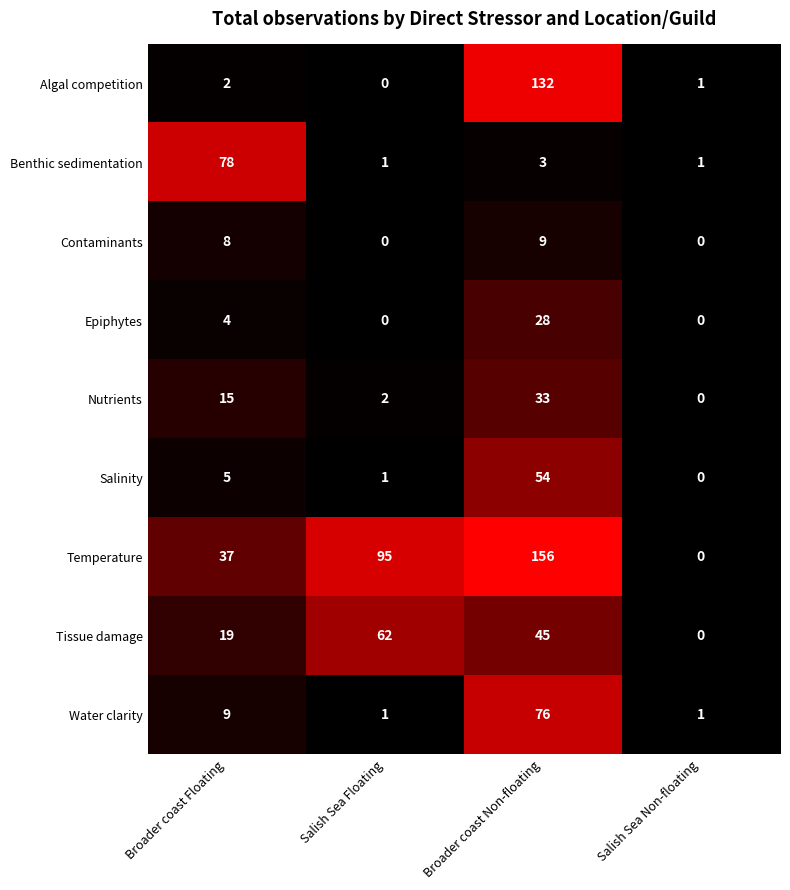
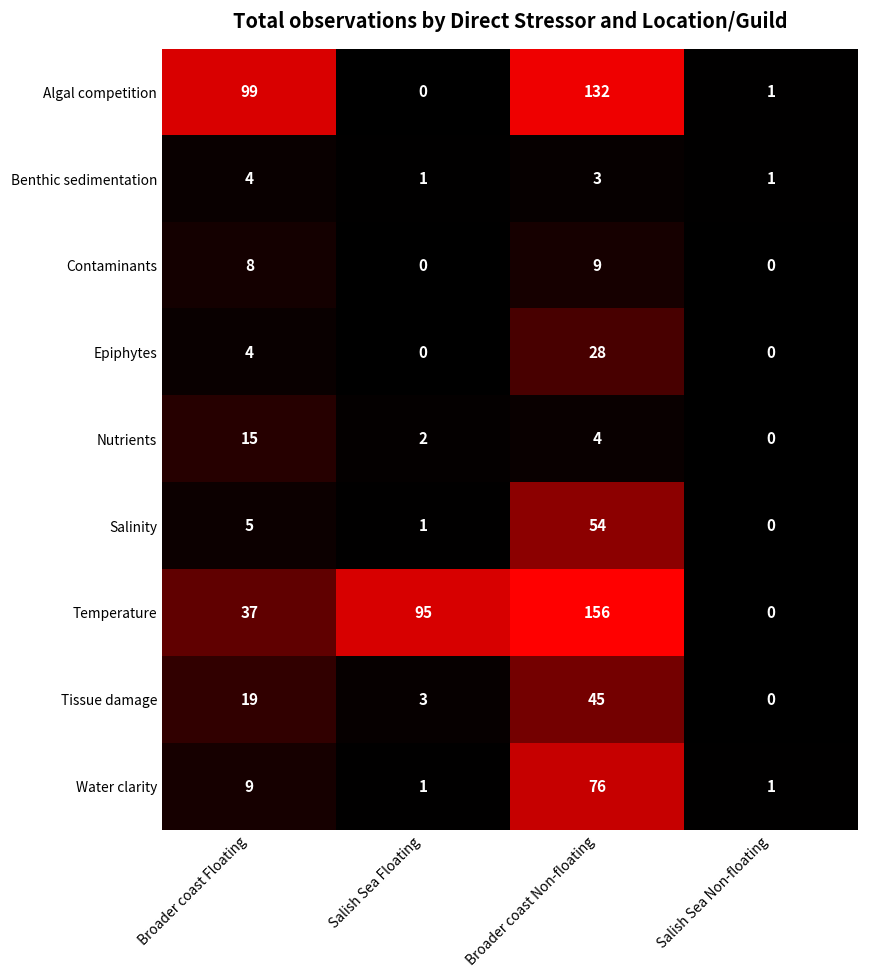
  {
    "Algal competition": {
-     "Broader coast Floating": 2,
+     "Broader coast Floating": 99,
      "Salish Sea Floating": 0,
      "Broader coast Non-floating": 132,
      "Salish Sea Non-floating": 1
    },
    "Benthic sedimentation": {
-     "Broader coast Floating": 78,
+     "Broader coast Floating": 4,
      "Salish Sea Floating": 1,
      "Broader coast Non-floating": 3,
      "Salish Sea Non-floating": 1
    },
    "Contaminants": {
      "Broader coast Floating": 8,
      "Salish Sea Floating": 0,
      "Broader coast Non-floating": 9,
      "Salish Sea Non-floating": 0
    },
    "Epiphytes": {
      "Broader coast Floating": 4,
      "Salish Sea Floating": 0,
      "Broader coast Non-floating": 28,
      "Salish Sea Non-floating": 0
    },
    "Nutrients": {
      "Broader coast Floating": 15,
      "Salish Sea Floating": 2,
-     "Broader coast Non-floating": 33,
+     "Broader coast Non-floating": 4,
      "Salish Sea Non-floating": 0
    },
    "Salinity": {
      "Broader coast Floating": 5,
      "Salish Sea Floating": 1,
      "Broader coast Non-floating": 54,
      "Salish Sea Non-floating": 0
    },
    "Temperature": {
      "Broader coast Floating": 37,
      "Salish Sea Floating": 95,
      "Broader coast Non-floating": 156,
      "Salish Sea Non-floating": 0
    },
    "Tissue damage": {
      "Broader coast Floating": 19,
-     "Salish Sea Floating": 62,
+     "Salish Sea Floating": 3,
      "Broader coast Non-floating": 45,
      "Salish Sea Non-floating": 0
    },
    "Water clarity": {
      "Broader coast Floating": 9,
      "Salish Sea Floating": 1,
      "Broader coast Non-floating": 76,
      "Salish Sea Non-floating": 1
    }
  }
